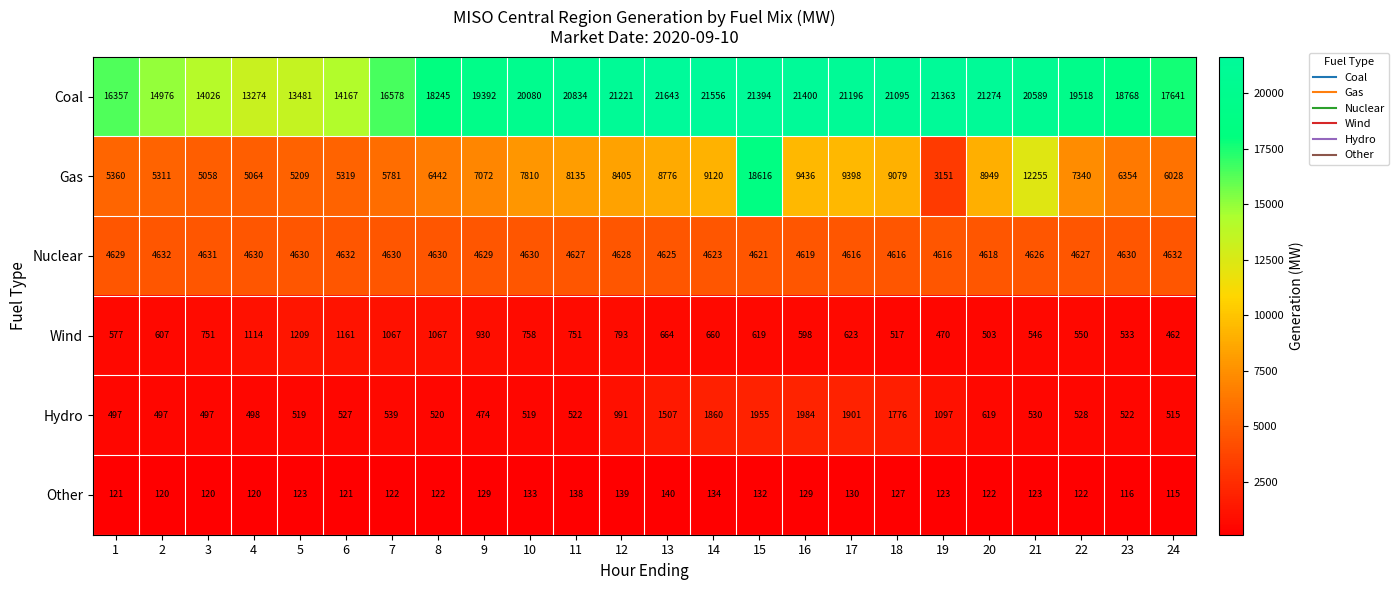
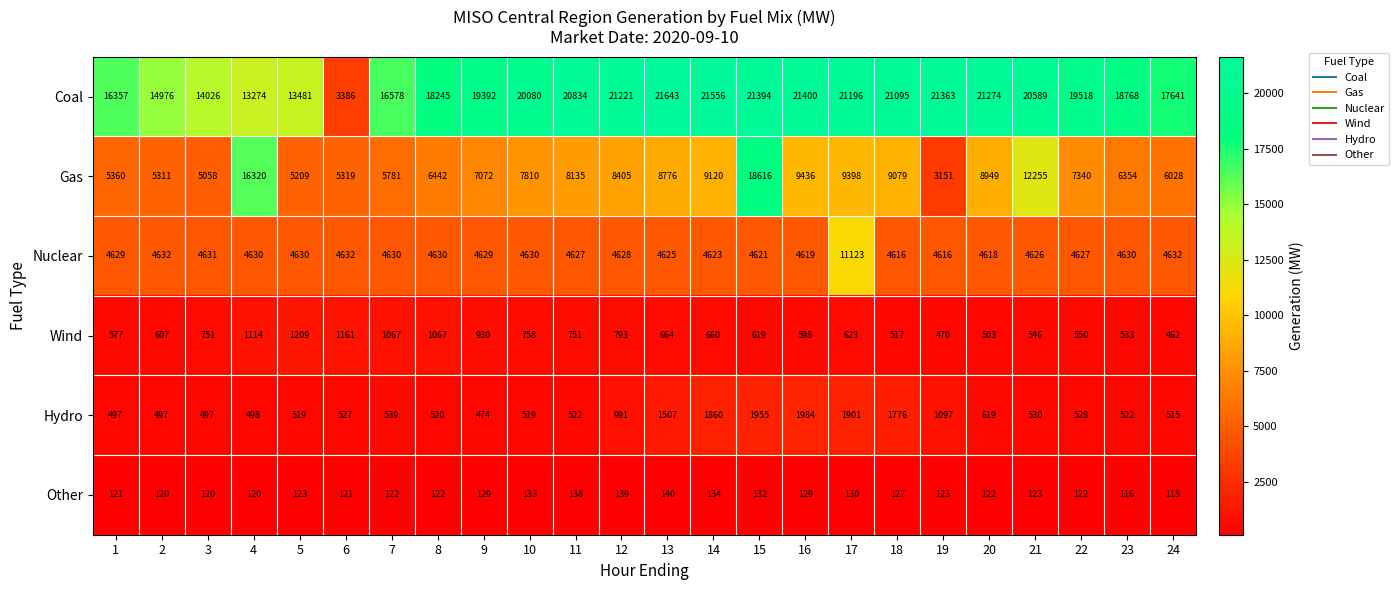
  {
    "Coal": {
      "1": 16357,
      "2": 14976,
      "3": 14026,
      "4": 13274,
      "5": 13481,
-     "6": 14167,
+     "6": 3386,
      "7": 16578,
      "8": 18245,
      "9": 19392,
      "10": 20080,
      "11": 20834,
      "12": 21221,
      "13": 21643,
      "14": 21556,
      "15": 21394,
      "16": 21400,
      "17": 21196,
      "18": 21095,
      "19": 21363,
      "20": 21274,
      "21": 20589,
      "22": 19518,
      "23": 18768,
      "24": 17641
    },
    "Gas": {
      "1": 5360,
      "2": 5311,
      "3": 5058,
-     "4": 5064,
+     "4": 16320,
      "5": 5209,
      "6": 5319,
      "7": 5781,
      "8": 6442,
      "9": 7072,
      "10": 7810,
      "11": 8135,
      "12": 8405,
      "13": 8776,
      "14": 9120,
      "15": 18616,
      "16": 9436,
      "17": 9398,
      "18": 9079,
      "19": 3151,
      "20": 8949,
      "21": 12255,
      "22": 7340,
      "23": 6354,
      "24": 6028
    },
    "Nuclear": {
      "1": 4629,
      "2": 4632,
      "3": 4631,
      "4": 4630,
      "5": 4630,
      "6": 4632,
      "7": 4630,
      "8": 4630,
      "9": 4629,
      "10": 4630,
      "11": 4627,
      "12": 4628,
      "13": 4625,
      "14": 4623,
      "15": 4621,
      "16": 4619,
-     "17": 4616,
+     "17": 11123,
      "18": 4616,
      "19": 4616,
      "20": 4618,
      "21": 4626,
      "22": 4627,
      "23": 4630,
      "24": 4632
    },
    "Wind": {
      "1": 577,
      "2": 607,
      "3": 751,
      "4": 1114,
      "5": 1209,
      "6": 1161,
      "7": 1067,
      "8": 1067,
      "9": 930,
      "10": 758,
      "11": 751,
      "12": 793,
      "13": 664,
      "14": 660,
      "15": 619,
      "16": 598,
      "17": 623,
      "18": 517,
      "19": 470,
      "20": 503,
      "21": 546,
      "22": 550,
      "23": 533,
      "24": 462
    },
    "Hydro": {
      "1": 497,
      "2": 497,
      "3": 497,
      "4": 498,
      "5": 519,
      "6": 527,
      "7": 539,
      "8": 520,
      "9": 474,
      "10": 519,
      "11": 522,
      "12": 991,
      "13": 1507,
      "14": 1860,
      "15": 1955,
      "16": 1984,
      "17": 1901,
      "18": 1776,
      "19": 1097,
      "20": 619,
      "21": 530,
      "22": 528,
      "23": 522,
      "24": 515
    },
    "Other": {
      "1": 121,
      "2": 120,
      "3": 120,
      "4": 120,
      "5": 123,
      "6": 121,
      "7": 122,
      "8": 122,
      "9": 129,
      "10": 133,
      "11": 138,
      "12": 139,
      "13": 140,
      "14": 134,
      "15": 132,
      "16": 129,
      "17": 130,
      "18": 127,
      "19": 123,
      "20": 122,
      "21": 123,
      "22": 122,
      "23": 116,
      "24": 115
    }
  }
